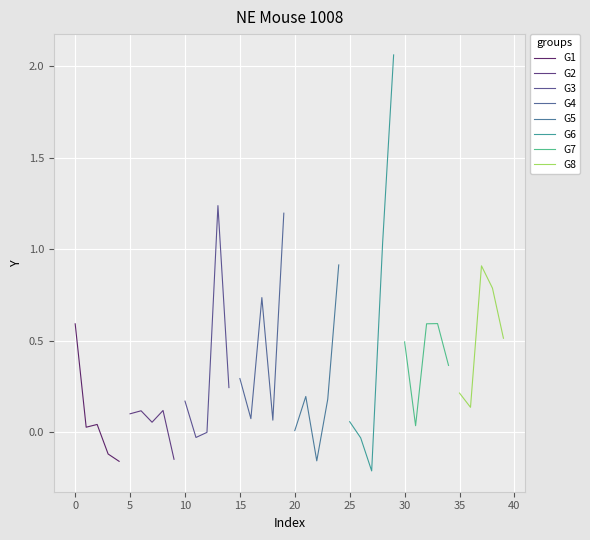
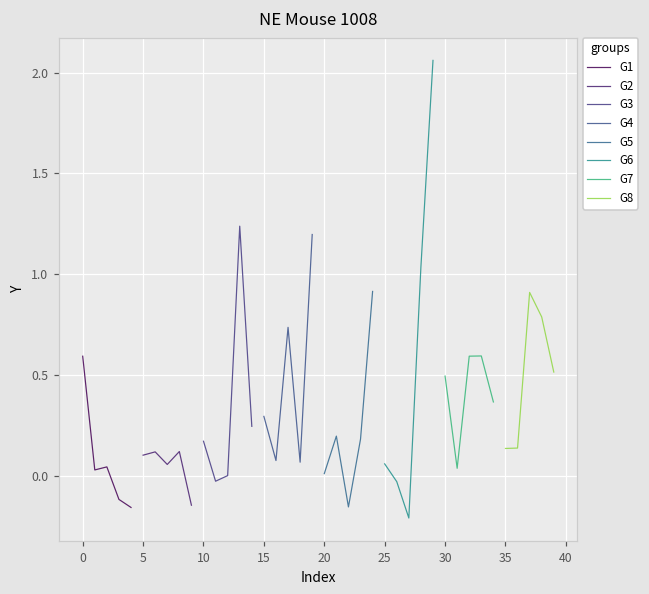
  {
    "G8": {
-     "35": 0.21
+     "35": 0.13
    }
  }
